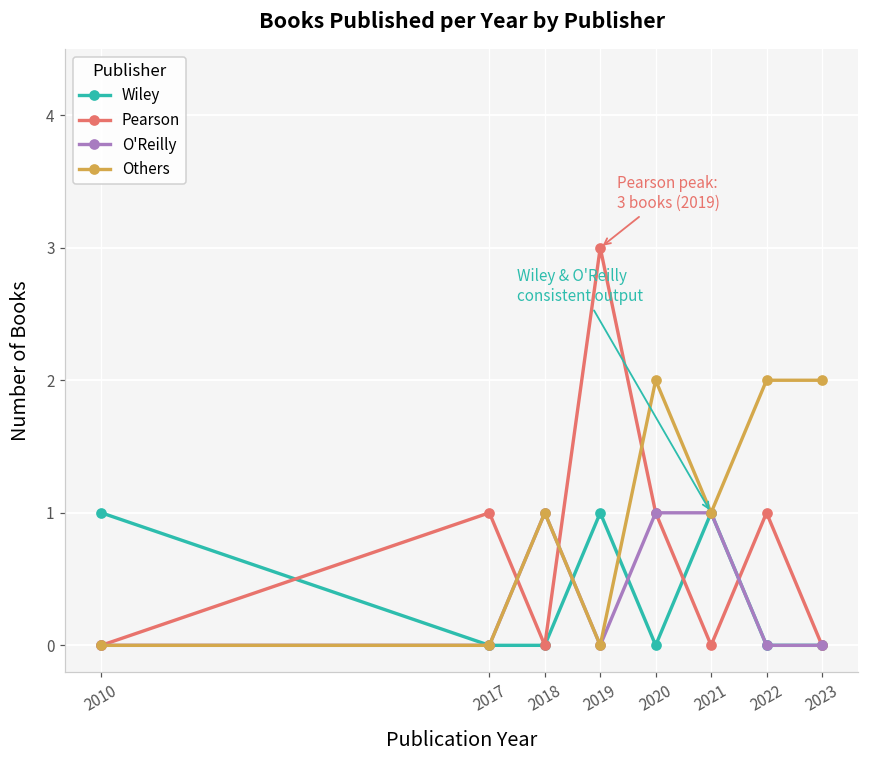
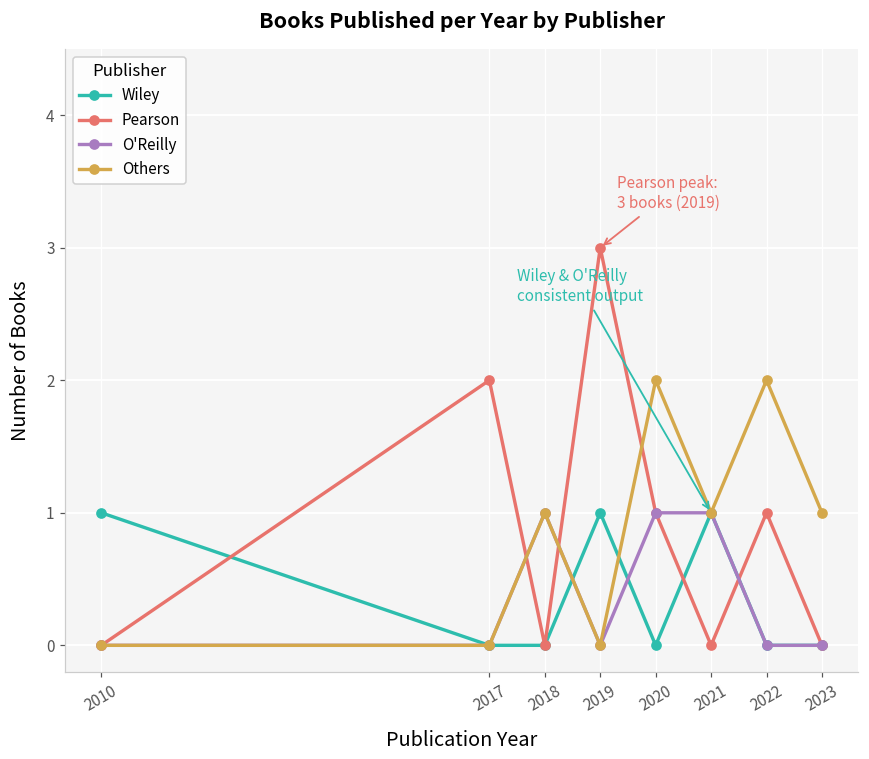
  {
    "Wiley": {
      "2010": 1,
      "2019": 1,
      "2020": 0
    },
    "Pearson": {
-     "2017": 1,
+     "2017": 2,
      "2021": 0,
      "2022": 1
    },
    "Others": {
      "2020": 2,
      "2022": 2,
-     "2023": 2
+     "2023": 1
    }
  }
